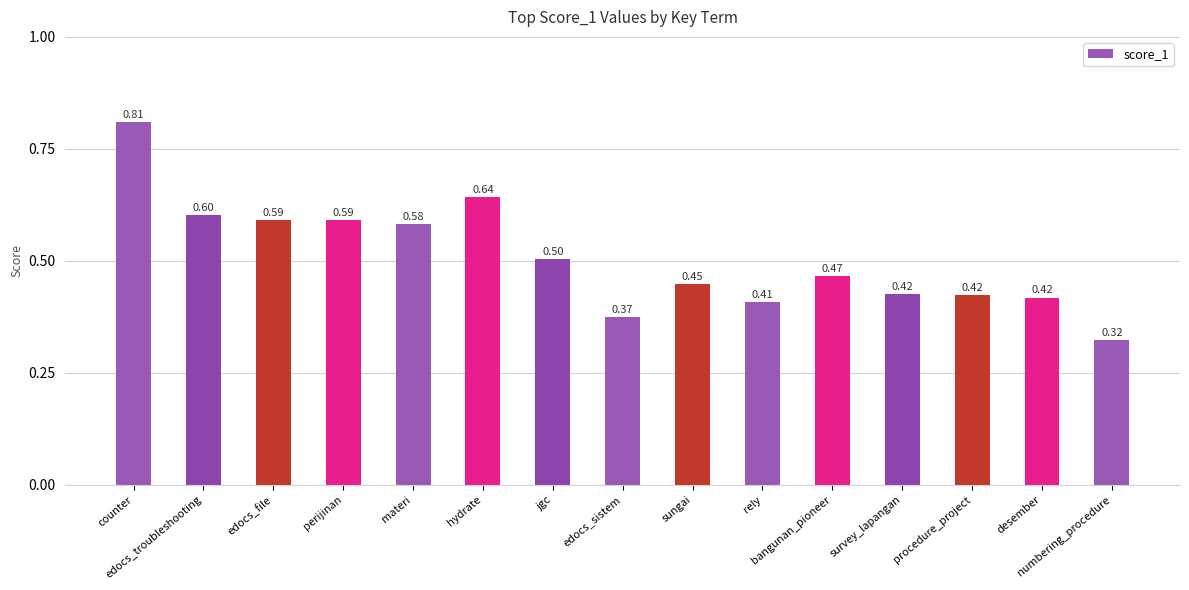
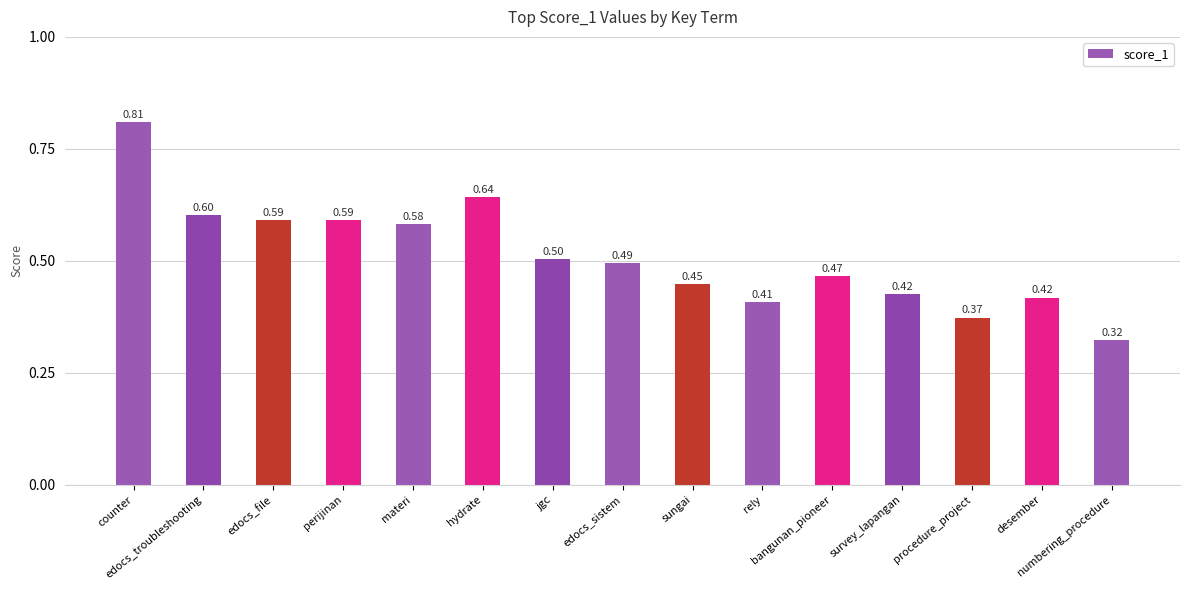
  {
    "counter": 0.81,
    "edocs_troubleshooting": 0.60,
    "edocs_file": 0.59,
    "perijinan": 0.59,
    "materi": 0.58,
    "hydrate": 0.64,
    "jgc": 0.50,
-   "edocs_sistem": 0.37,
+   "edocs_sistem": 0.49,
    "sungai": 0.45,
    "rely": 0.41,
    "bangunan_pioneer": 0.47,
    "survey_lapangan": 0.42,
-   "procedure_project": 0.42,
+   "procedure_project": 0.37,
    "desember": 0.42,
    "numbering_procedure": 0.32
  }
